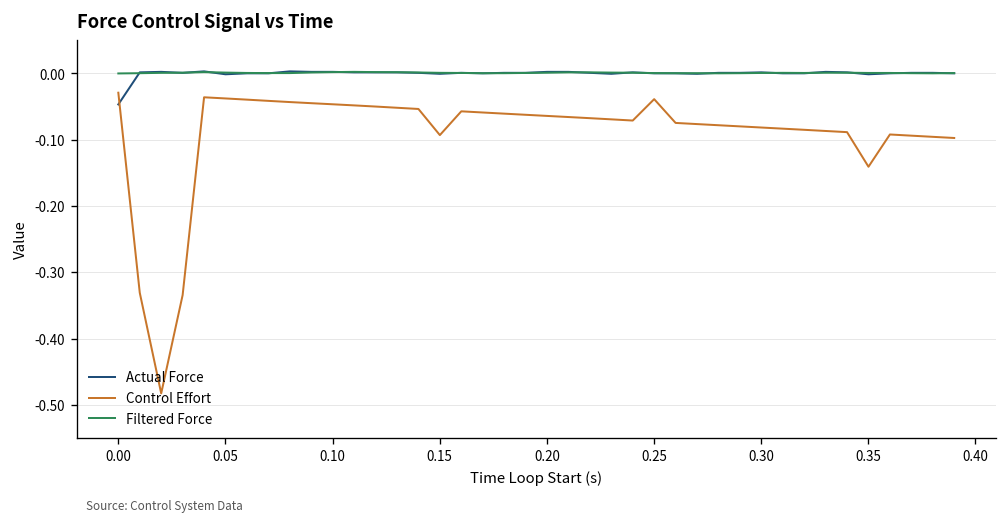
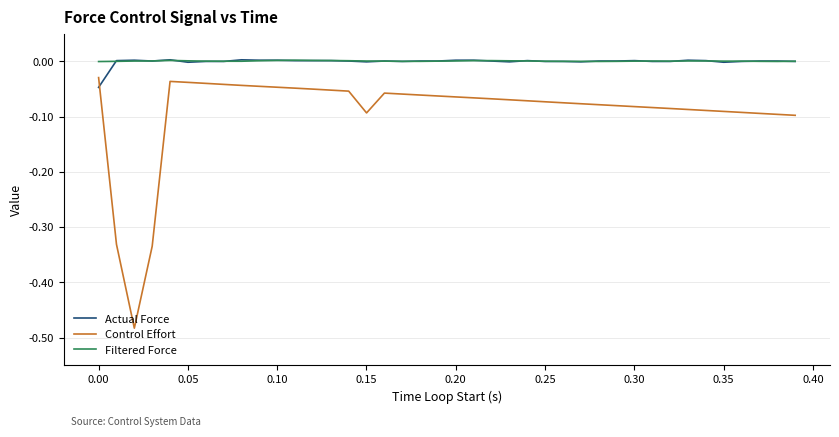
  {
    "Actual Force": {
      "0.00": -0.05
    },
    "Control Effort": {
      "0.00": -0.03,
      "0.05": -0.04,
      "0.10": -0.05,
      "0.15": -0.09,
      "0.20": -0.06,
-     "0.25": -0.04,
+     "0.25": -0.07,
      "0.30": -0.08,
-     "0.35": -0.14
+     "0.35": -0.09
    },
    "Filtered Force": {
      "0.00": 0.00
    }
  }
